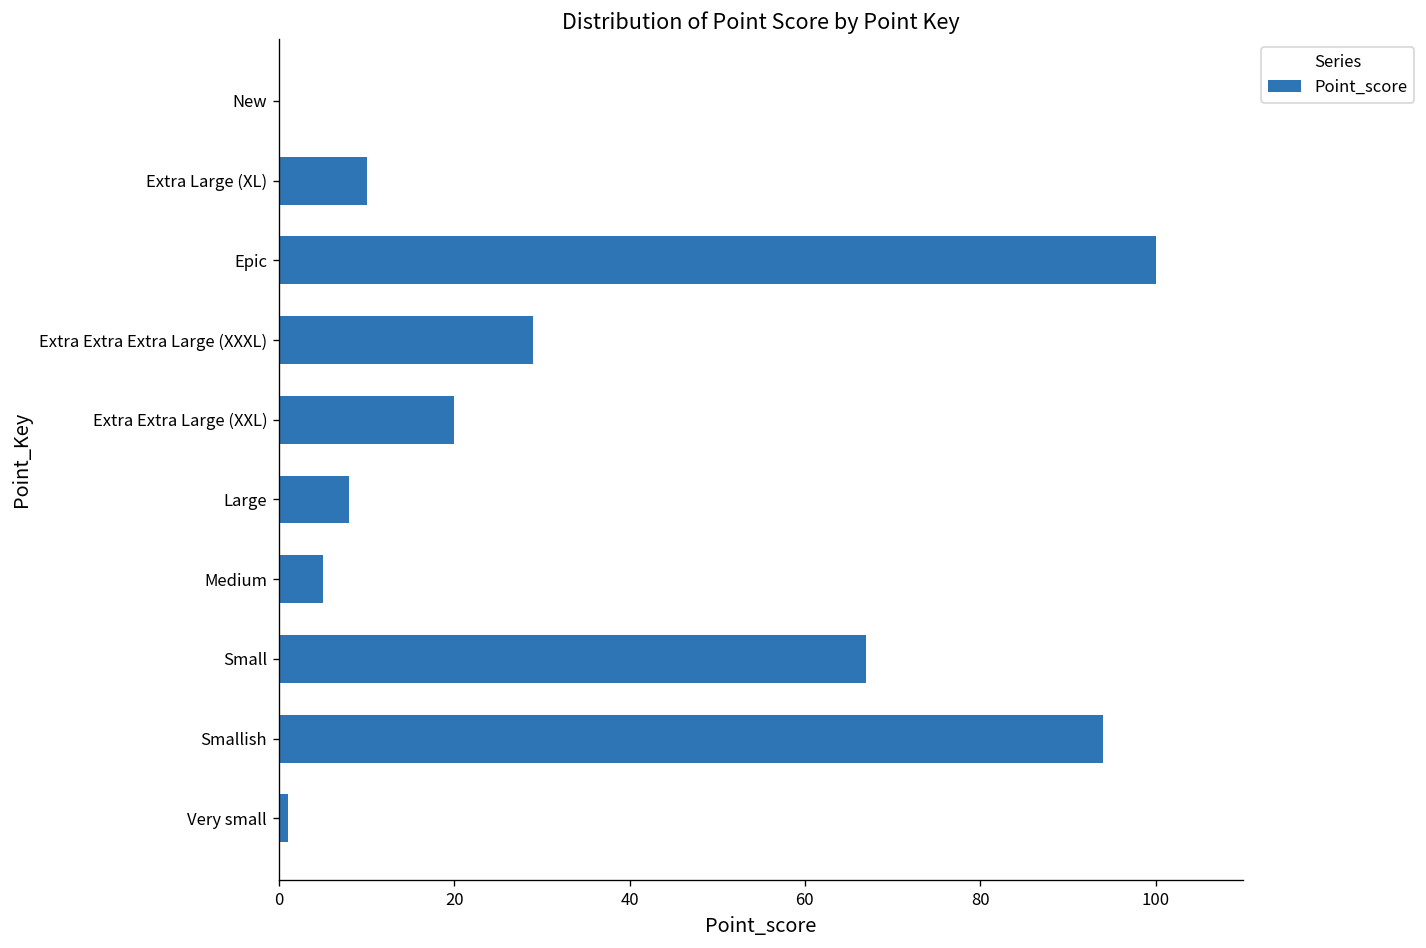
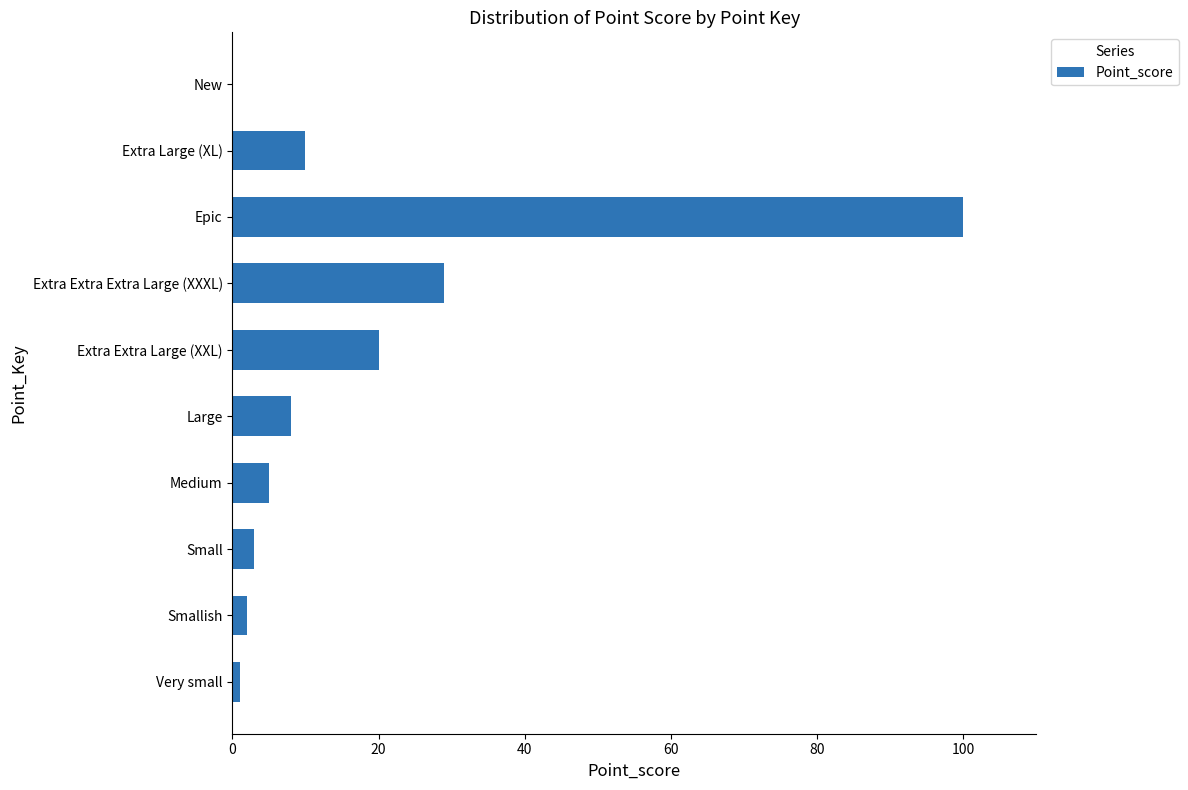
  {
    "New": 0,
    "Extra Large (XL)": 10,
    "Epic": 100,
    "Extra Extra Extra Large (XXXL)": 29,
    "Extra Extra Large (XXL)": 20,
    "Large": 8,
    "Medium": 5,
-   "Small": 67,
-   "Smallish": 94,
+   "Small": 3,
+   "Smallish": 2,
    "Very small": 1
  }
